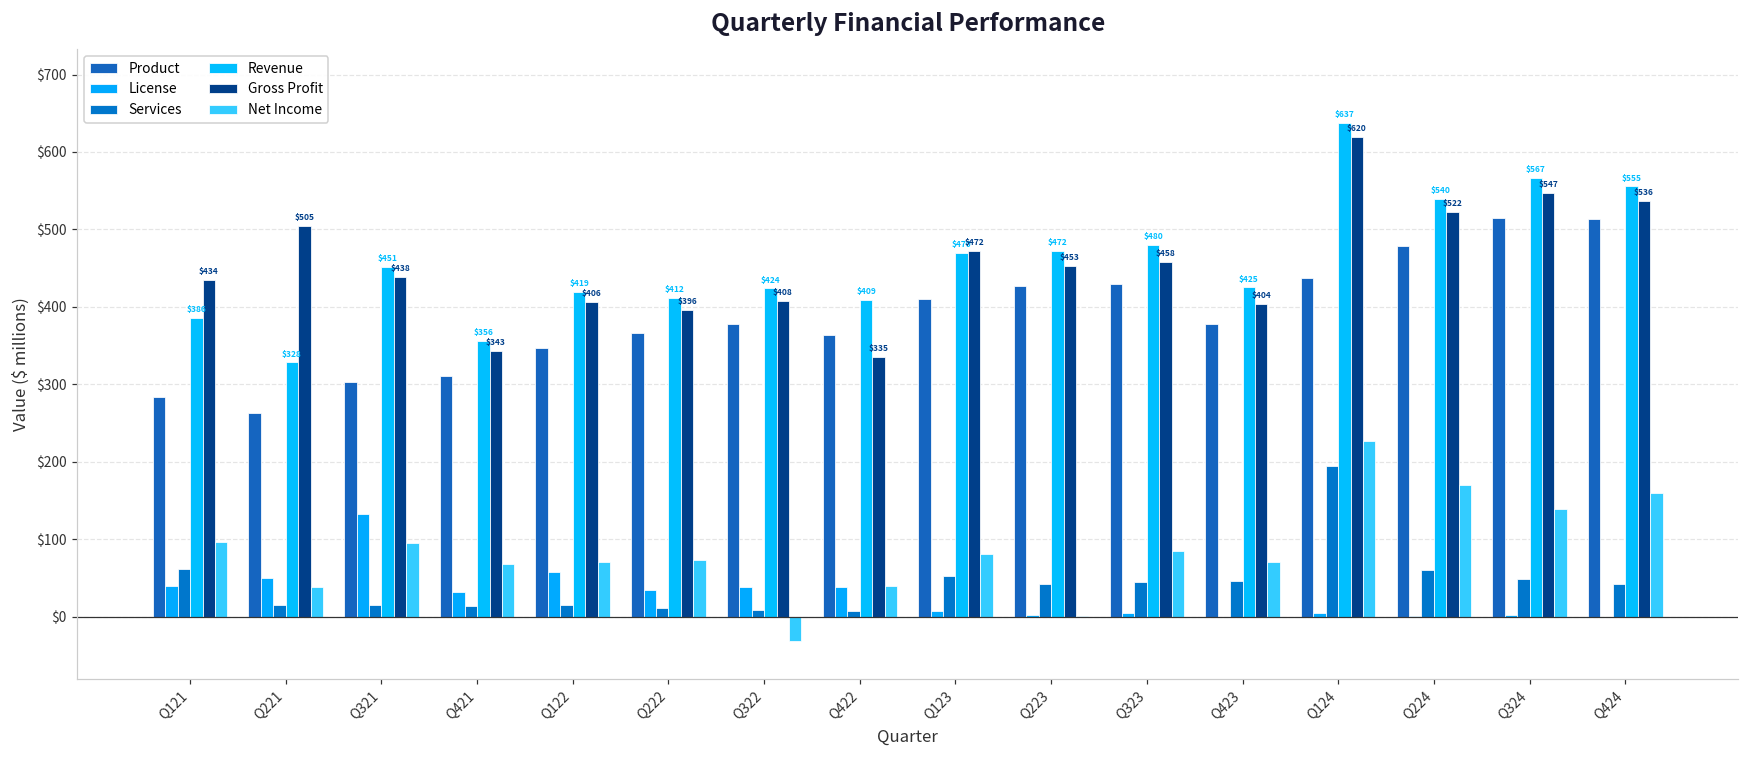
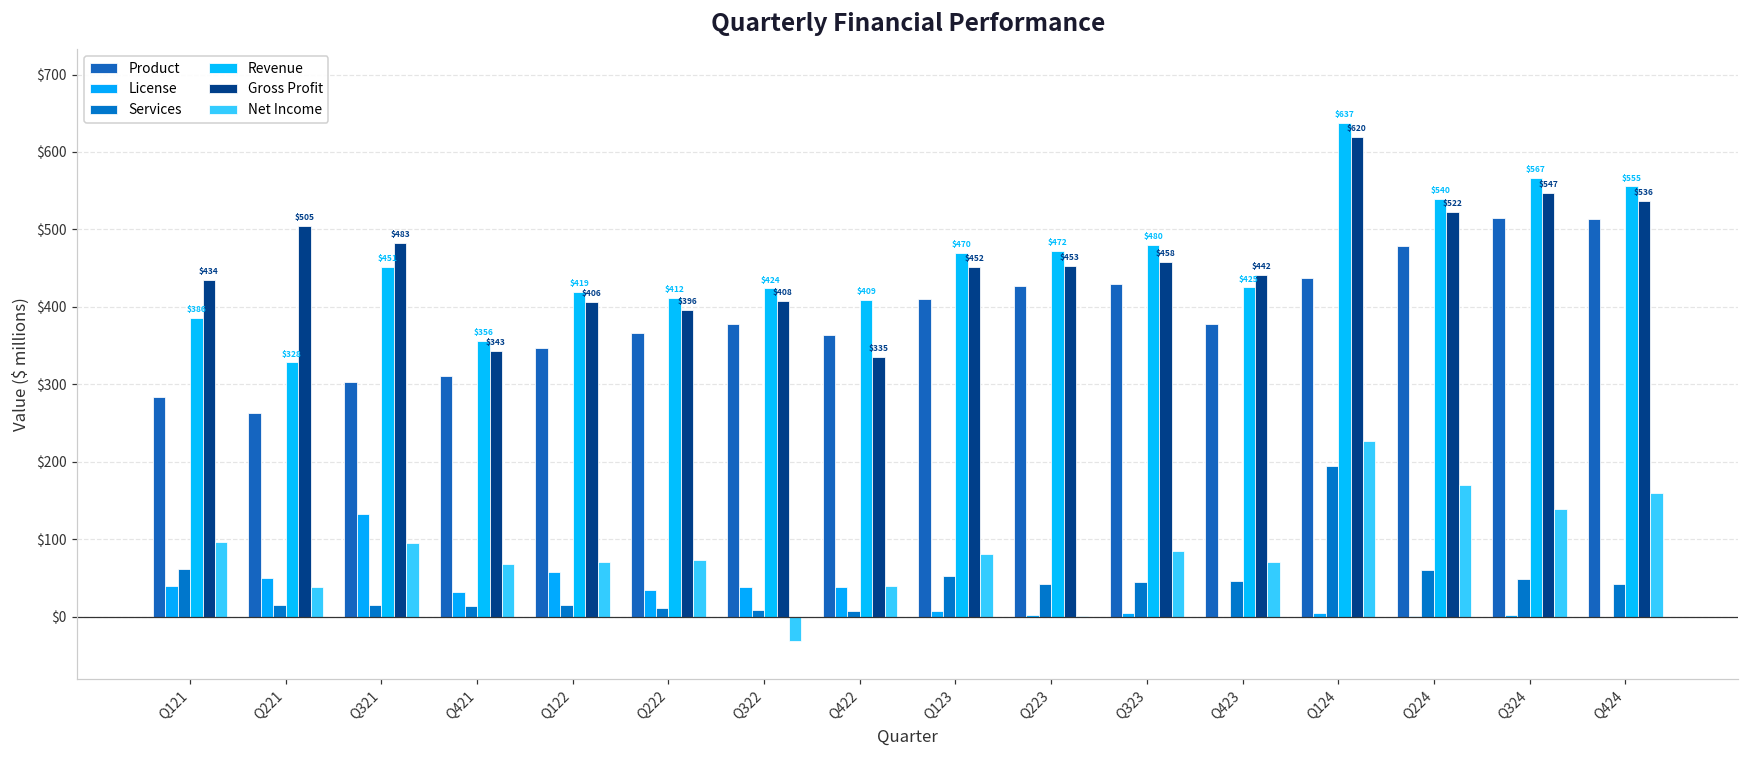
  {
    "Gross Profit": {
      "Q121": "$434",
      "Q221": "$505",
-     "Q321": "$438",
+     "Q321": "$483",
      "Q421": "$343",
      "Q122": "$406",
      "Q222": "$396",
      "Q322": "$408",
      "Q422": "$335",
-     "Q123": "$472",
+     "Q123": "$452",
      "Q223": "$453",
      "Q323": "$458",
-     "Q423": "$404",
+     "Q423": "$442",
      "Q124": "$620",
      "Q224": "$522",
      "Q324": "$547",
      "Q424": "$536"
    }
  }
